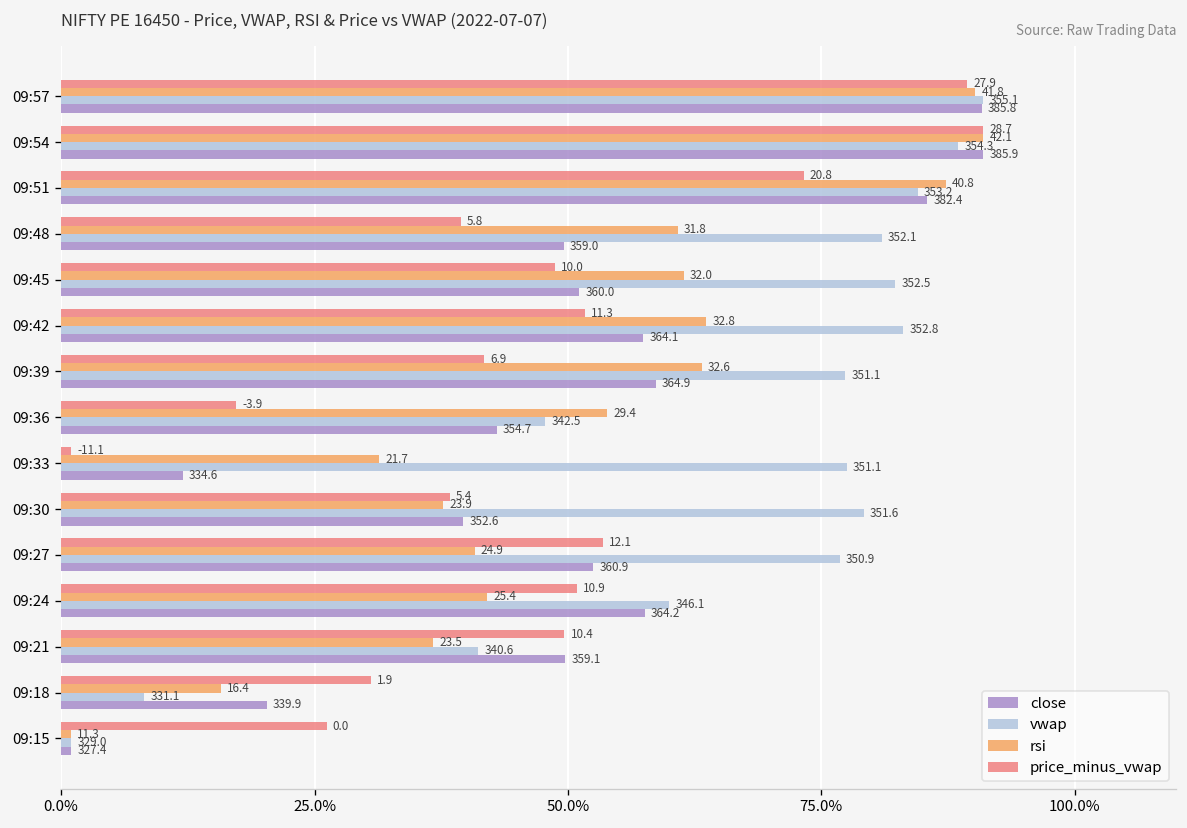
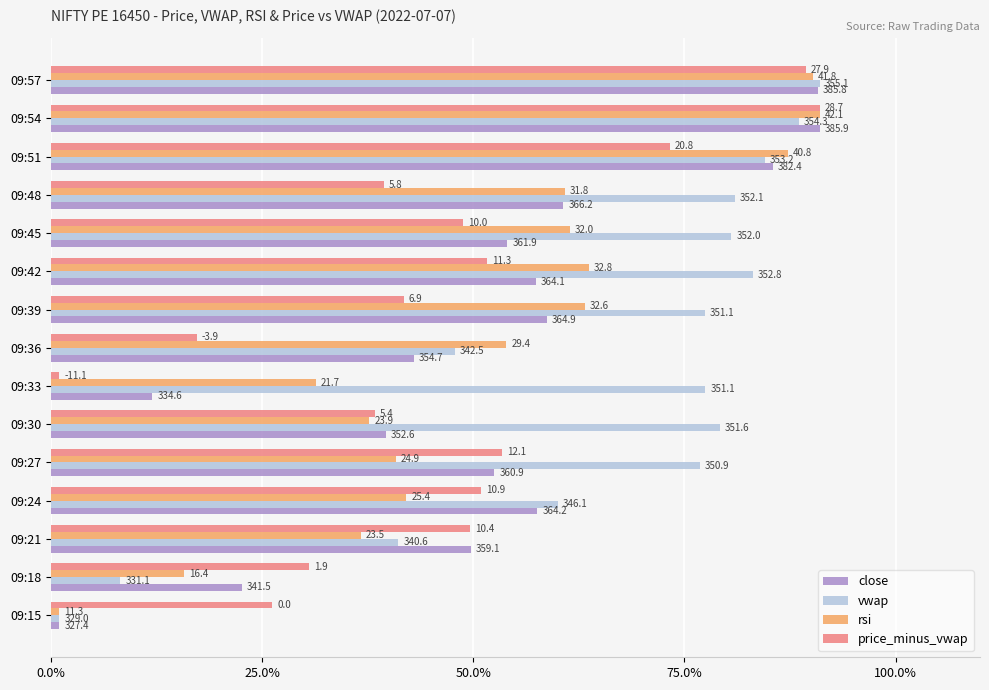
  {
    "close": {
-     "09:48": 359.0,
-     "09:45": 360.0,
-     "09:18": 339.9
+     "09:48": 366.2,
+     "09:45": 361.9,
+     "09:18": 341.5
    },
    "vwap": {
-     "09:45": 352.5
+     "09:45": 352.0
    }
  }
